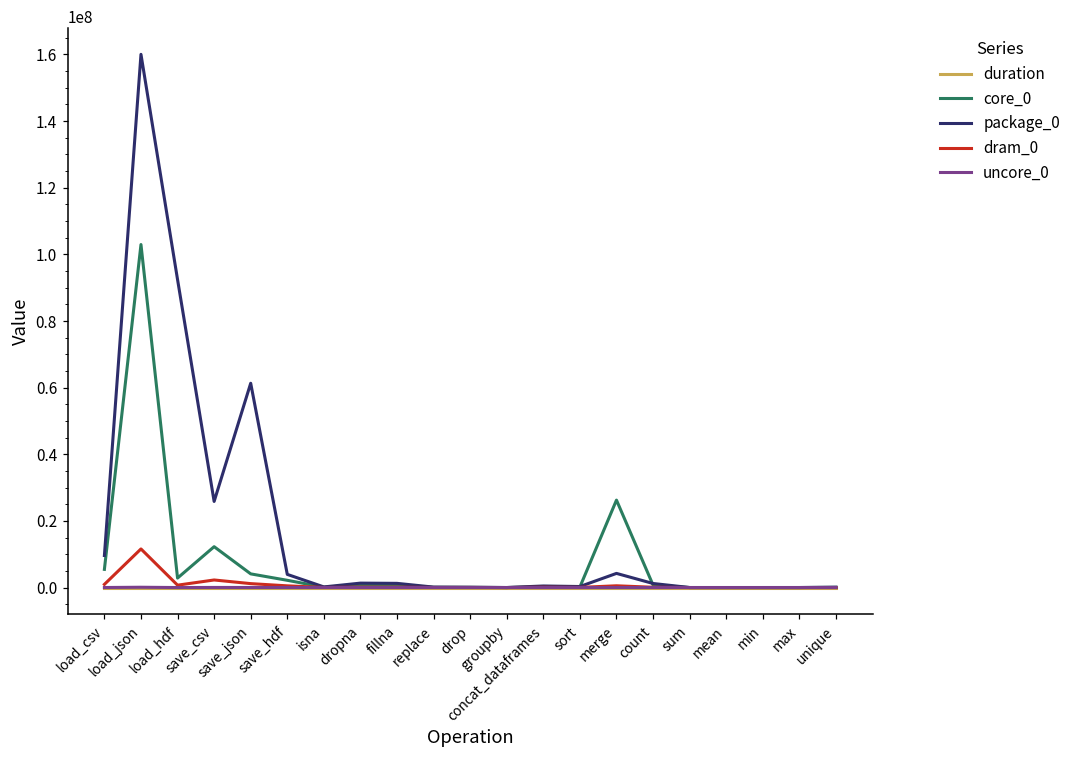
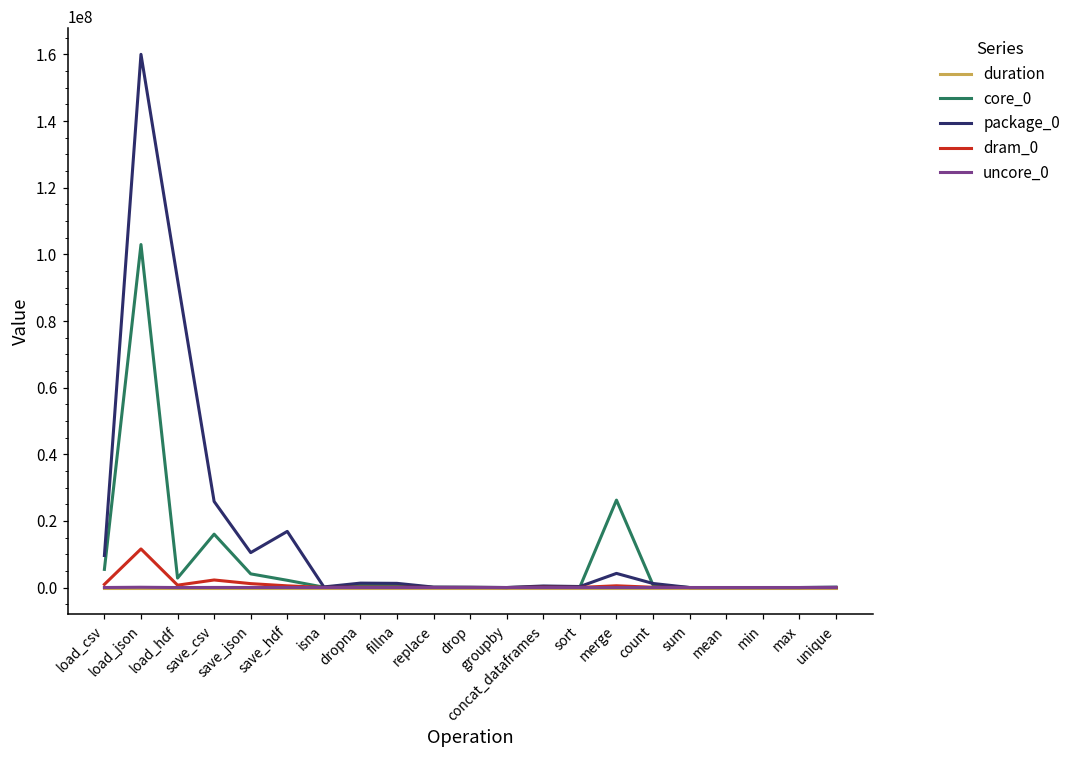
  {
    "uncore_0": {
      "load_csv": 0,
      "load_json": 0,
      "save_csv": 0,
      "save_json": 0
    },
    "core_0": {
      "load_csv": 5000000,
      "load_json": 103000000,
      "load_hdf": 3000000,
-     "save_csv": 12000000,
+     "save_csv": 16000000,
      "save_json": 4000000,
      "save_hdf": 2000000,
      "merge": 26000000
    },
    "package_0": {
      "load_csv": 10000000,
      "load_json": 160000000,
      "load_hdf": 92000000,
      "save_csv": 26000000,
-     "save_json": 61000000,
-     "save_hdf": 4000000,
+     "save_json": 10000000,
+     "save_hdf": 17000000,
      "merge": 4000000
    },
    "dram_0": {
      "load_csv": 1000000,
      "load_json": 12000000,
      "save_csv": 2000000,
      "save_json": 1000000
    }
  }
